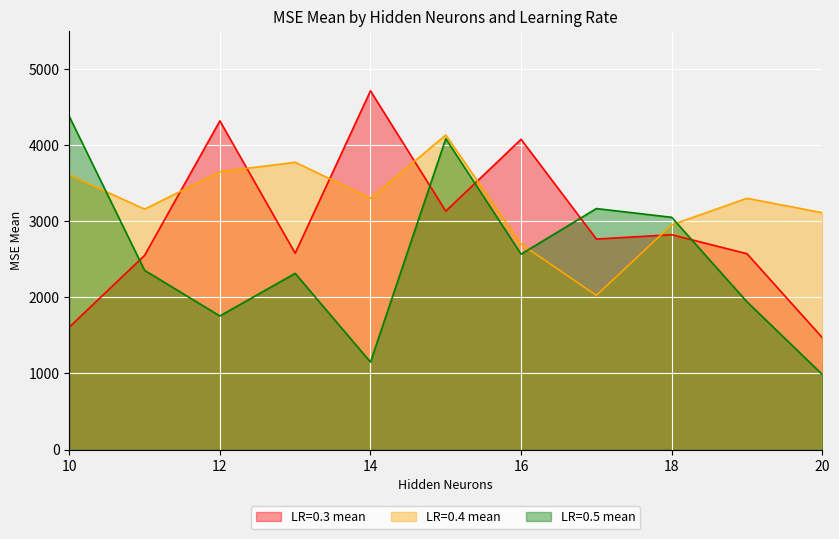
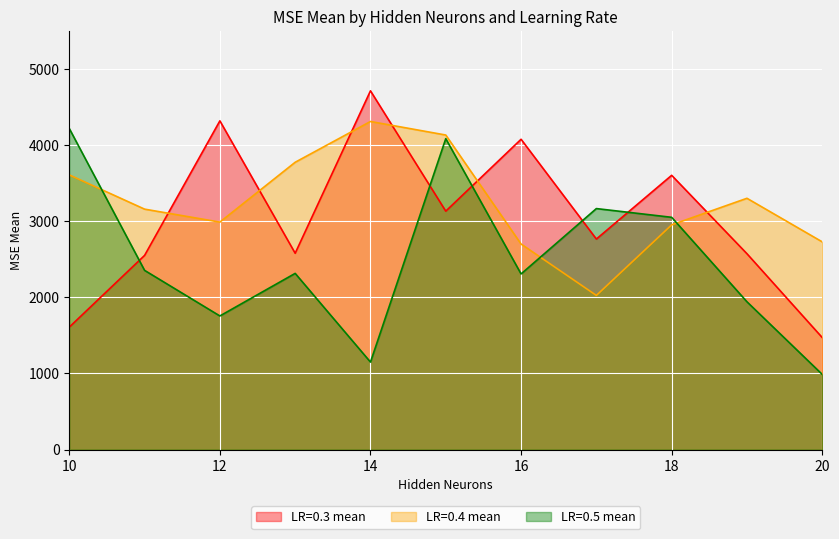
  {
    "LR=0.3 mean": {
      "10": 1600,
      "12": 4300,
      "14": 4700,
      "16": 4100,
-     "18": 2800,
+     "18": 3600,
      "20": 1500
    },
    "LR=0.4 mean": {
      "10": 3600,
-     "12": 3700,
-     "14": 3300,
+     "12": 3000,
+     "14": 4300,
      "16": 2700,
      "18": 3000,
-     "20": 3100
+     "20": 2700
    },
    "LR=0.5 mean": {
-     "10": 4400,
+     "10": 4200,
      "12": 1800,
      "14": 1100,
-     "16": 2600,
+     "16": 2300,
      "18": 3100,
      "20": 1000
    }
  }
